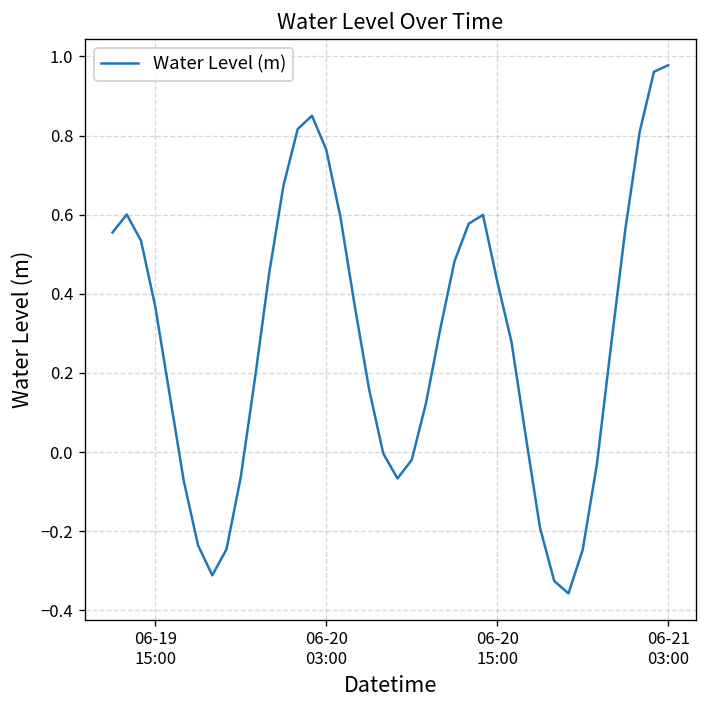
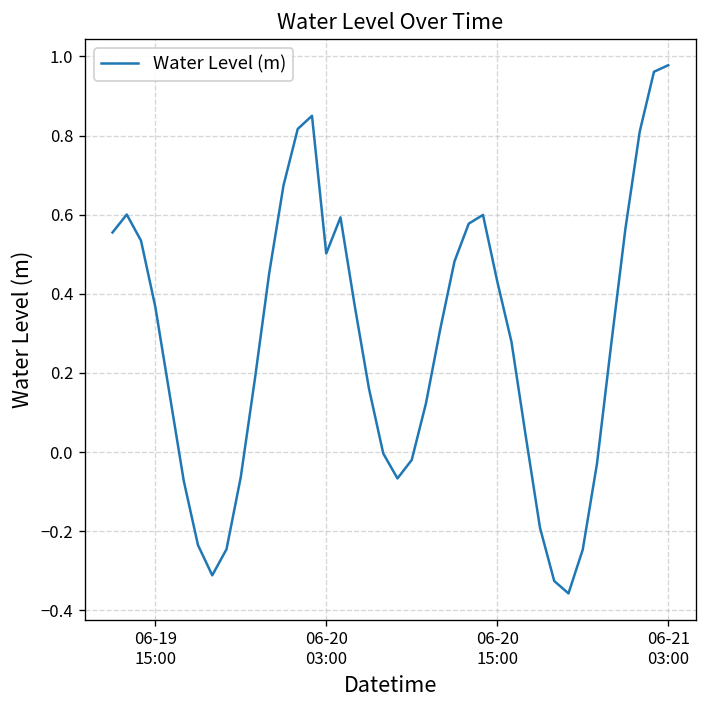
  {
    "06-19 15:00": 0.37,
-   "06-20 03:00": 0.76,
+   "06-20 03:00": 0.50,
    "06-20 15:00": 0.43,
    "06-21 03:00": 0.98
  }
